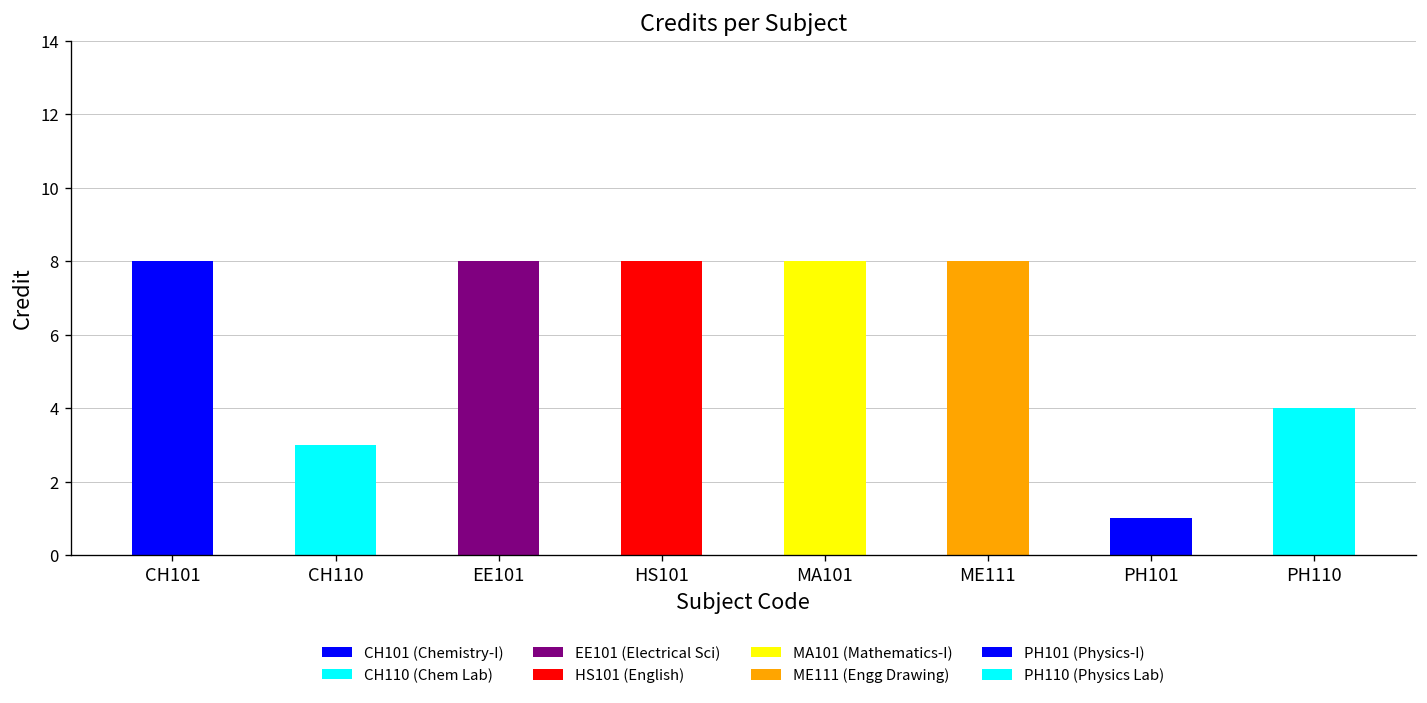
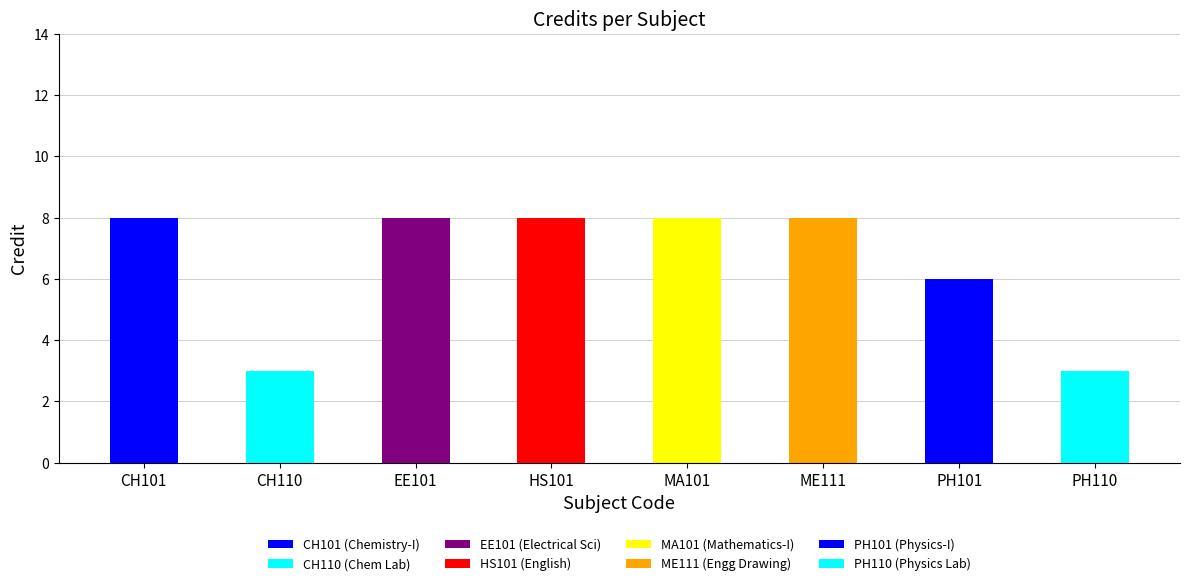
  {
    "CH101": 8,
    "CH110": 3,
    "EE101": 8,
    "HS101": 8,
    "MA101": 8,
    "ME111": 8,
-   "PH101": 1,
-   "PH110": 4
+   "PH101": 6,
+   "PH110": 3
  }
